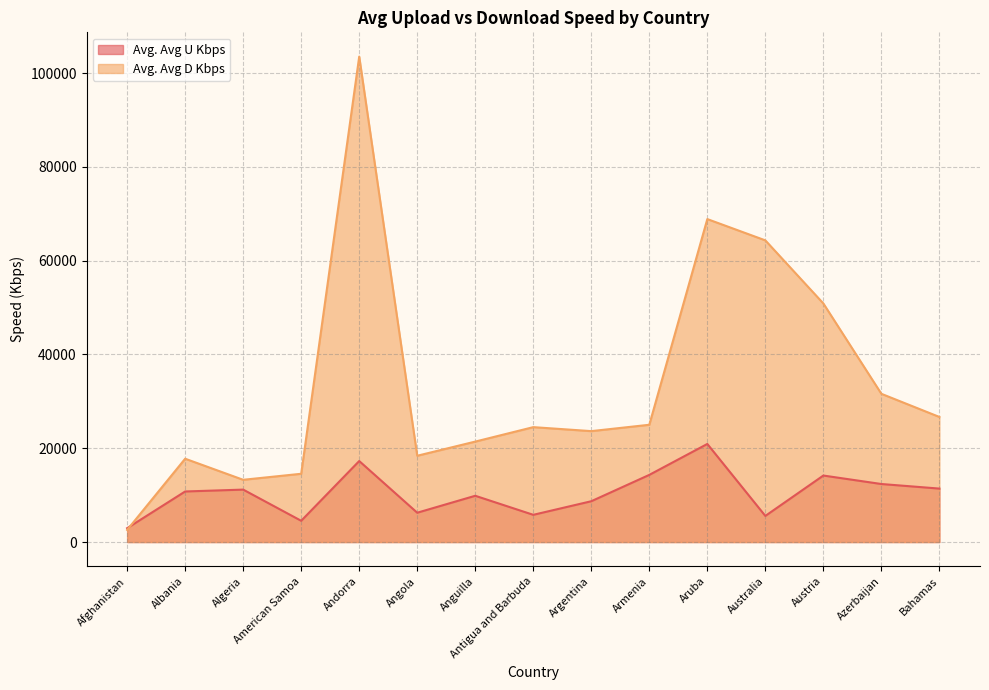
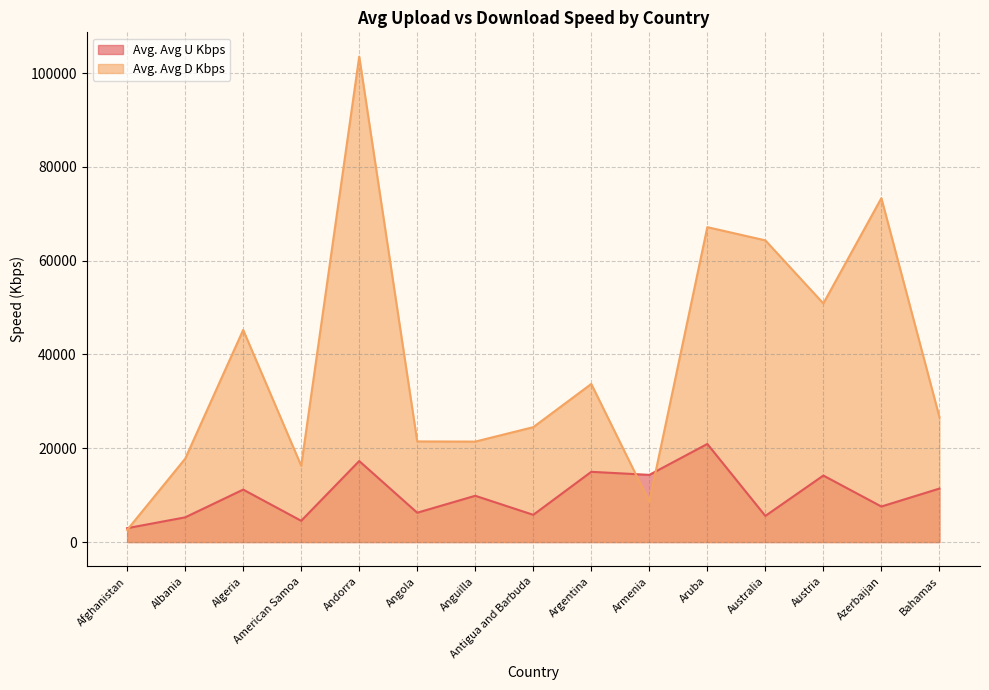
  {
    "Avg. Avg U Kbps": {
-     "Albania": 11000,
+     "Albania": 5000,
      "Algeria": 11000,
      "American Samoa": 5000,
      "Andorra": 17000,
      "Angola": 6000,
      "Anguilla": 10000,
      "Antigua and Barbuda": 6000,
-     "Argentina": 9000,
+     "Argentina": 15000,
      "Armenia": 14000,
      "Aruba": 21000,
      "Australia": 6000,
      "Austria": 14000,
-     "Azerbaijan": 12000,
+     "Azerbaijan": 8000,
      "Bahamas": 11000
    },
    "Avg. Avg D Kbps": {
      "Albania": 18000,
-     "Algeria": 13000,
-     "American Samoa": 15000,
+     "Algeria": 45000,
+     "American Samoa": 16000,
      "Andorra": 104000,
-     "Angola": 18000,
+     "Angola": 21000,
      "Anguilla": 21000,
      "Antigua and Barbuda": 25000,
-     "Argentina": 24000,
-     "Armenia": 25000,
-     "Aruba": 69000,
+     "Argentina": 34000,
+     "Armenia": 9000,
+     "Aruba": 67000,
      "Australia": 64000,
      "Austria": 51000,
-     "Azerbaijan": 32000,
+     "Azerbaijan": 73000,
      "Bahamas": 27000
    }
  }
